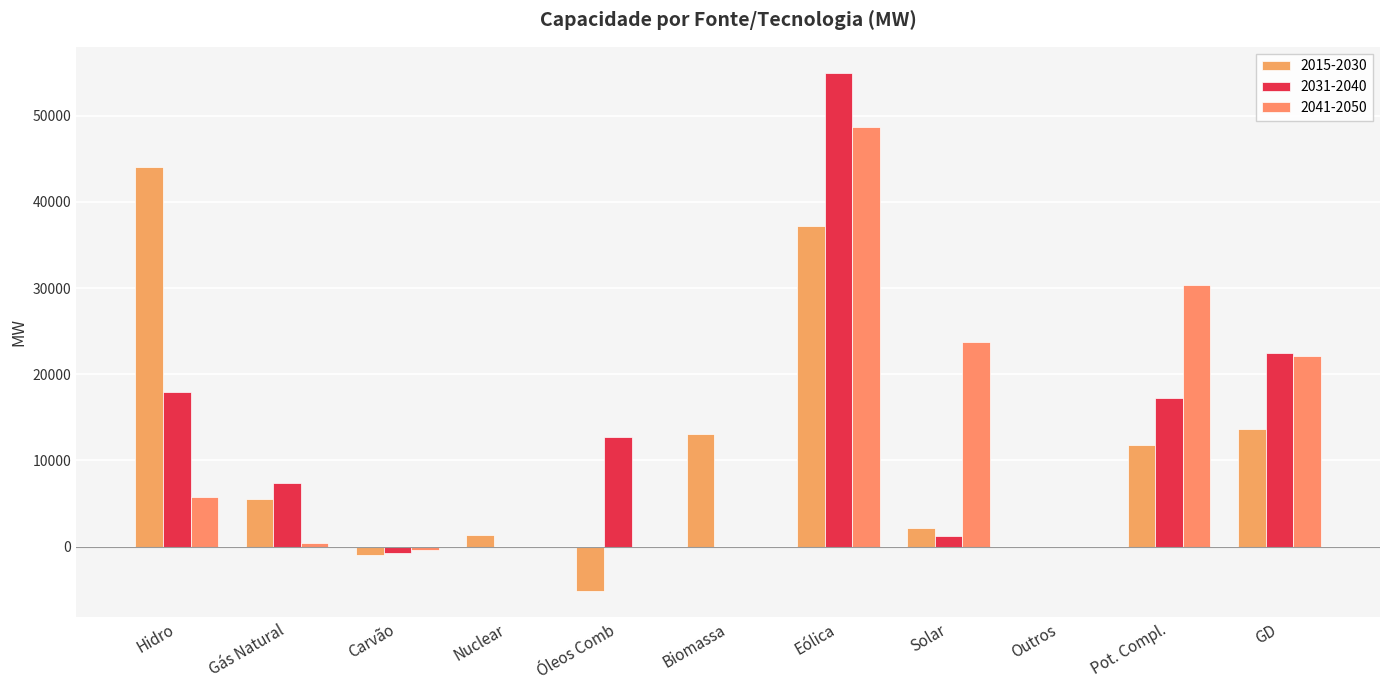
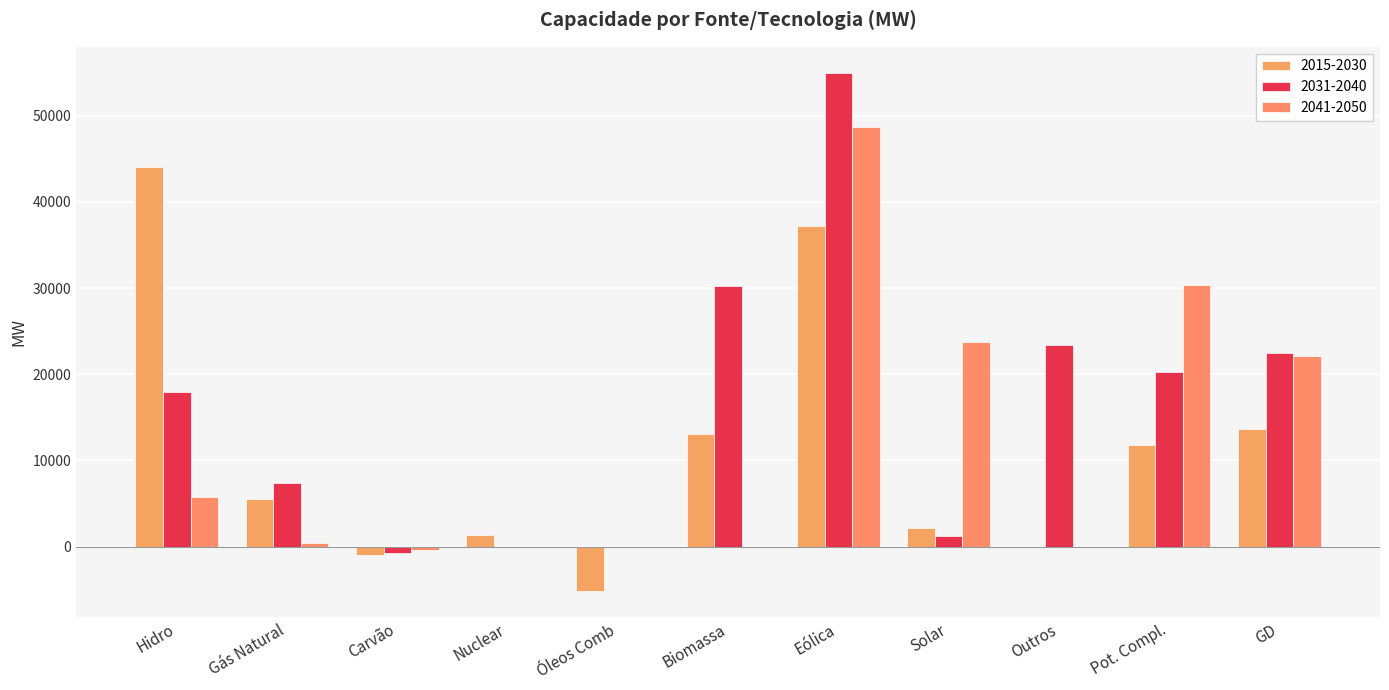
  {
    "2031-2040": {
      "Hidro": 18000,
      "Gás Natural": 7000,
      "Carvão": -1000,
      "Nuclear": 0,
-     "Óleos Comb": 13000,
-     "Biomassa": 0,
+     "Óleos Comb": 0,
+     "Biomassa": 30000,
      "Eólica": 55000,
      "Solar": 1000,
-     "Outros": 0,
-     "Pot. Compl.": 17000,
+     "Outros": 23000,
+     "Pot. Compl.": 20000,
      "GD": 22000
    }
  }
